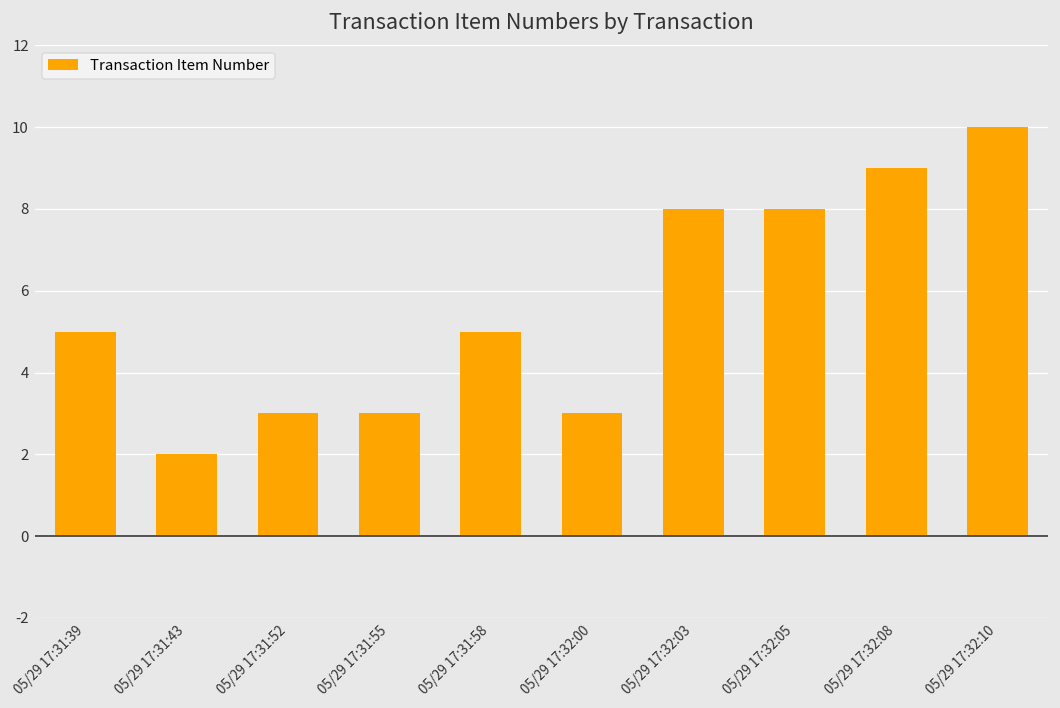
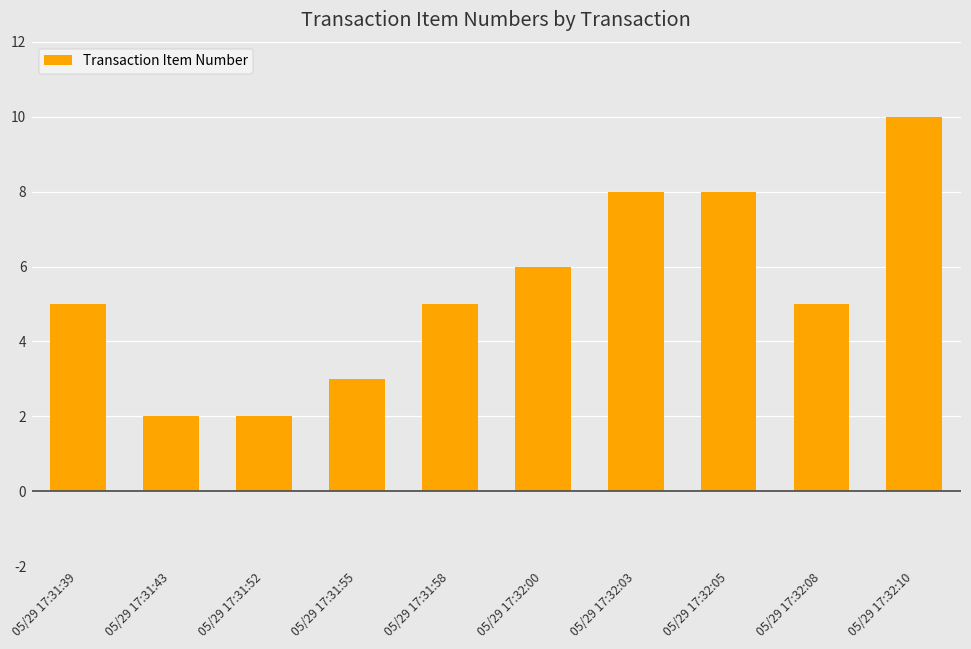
  {
    "05/29 17:31:39": 5,
    "05/29 17:31:43": 2,
-   "05/29 17:31:52": 3,
+   "05/29 17:31:52": 2,
    "05/29 17:31:55": 3,
    "05/29 17:31:58": 5,
-   "05/29 17:32:00": 3,
+   "05/29 17:32:00": 6,
    "05/29 17:32:03": 8,
    "05/29 17:32:05": 8,
-   "05/29 17:32:08": 9,
+   "05/29 17:32:08": 5,
    "05/29 17:32:10": 10
  }
